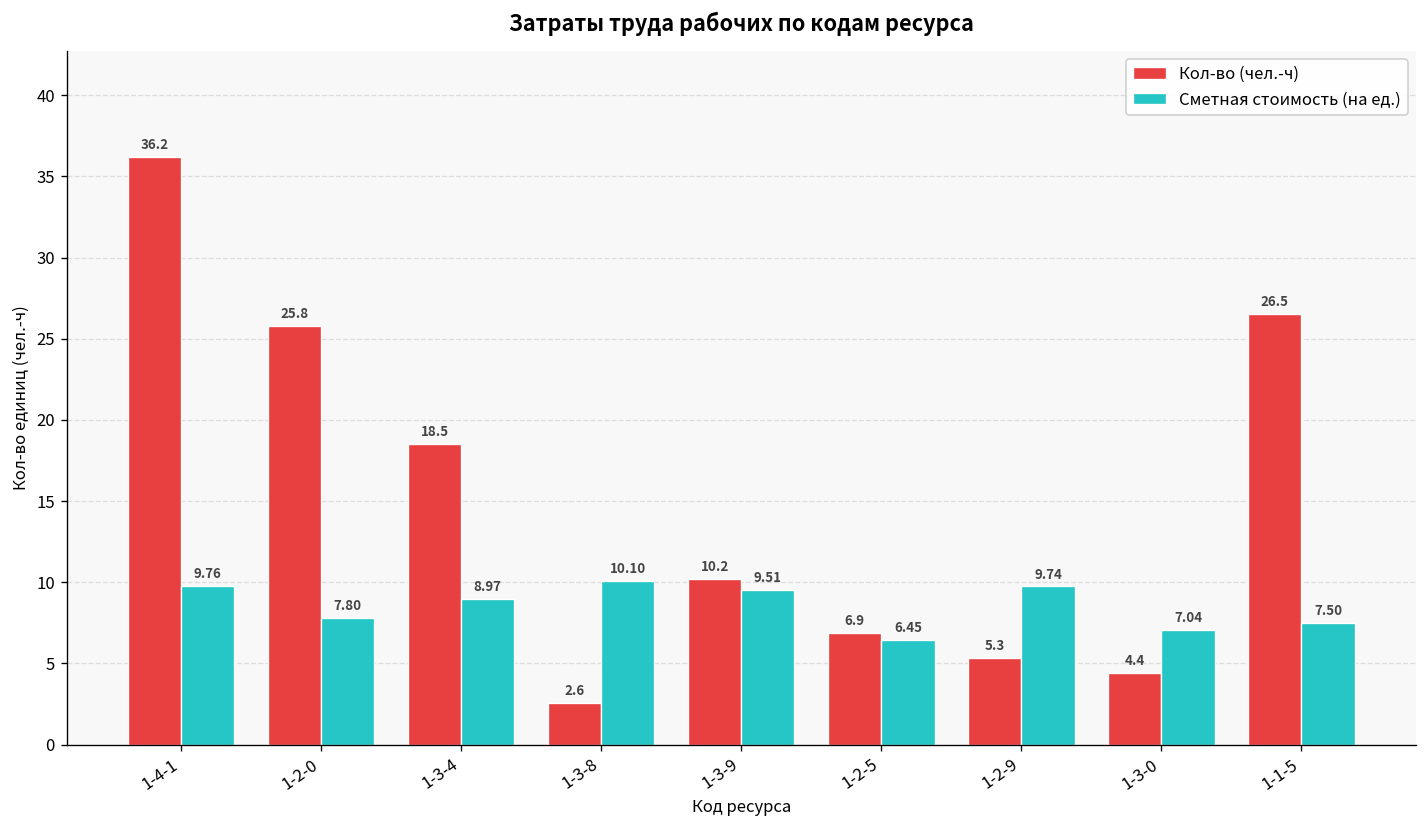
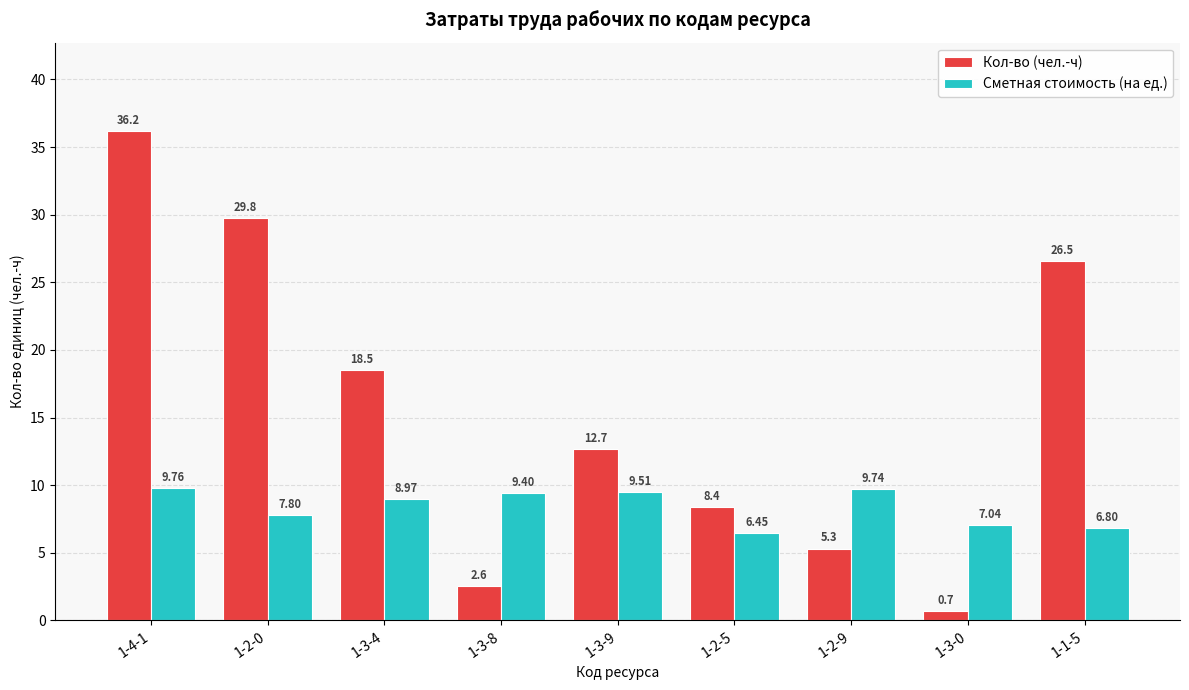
  {
    "Кол-во (чел.-ч)": {
      "1-4-1": 36.2,
-     "1-2-0": 25.8,
+     "1-2-0": 29.8,
      "1-3-4": 18.5,
      "1-3-8": 2.6,
-     "1-3-9": 10.2,
-     "1-2-5": 6.9,
+     "1-3-9": 12.7,
+     "1-2-5": 8.4,
      "1-2-9": 5.3,
-     "1-3-0": 4.4,
+     "1-3-0": 0.7,
      "1-1-5": 26.5
    },
    "Сметная стоимость (на ед.)": {
      "1-4-1": 9.76,
      "1-2-0": 7.80,
      "1-3-4": 8.97,
-     "1-3-8": 10.10,
+     "1-3-8": 9.40,
      "1-3-9": 9.51,
      "1-2-5": 6.45,
      "1-2-9": 9.74,
      "1-3-0": 7.04,
-     "1-1-5": 7.50
+     "1-1-5": 6.80
    }
  }
